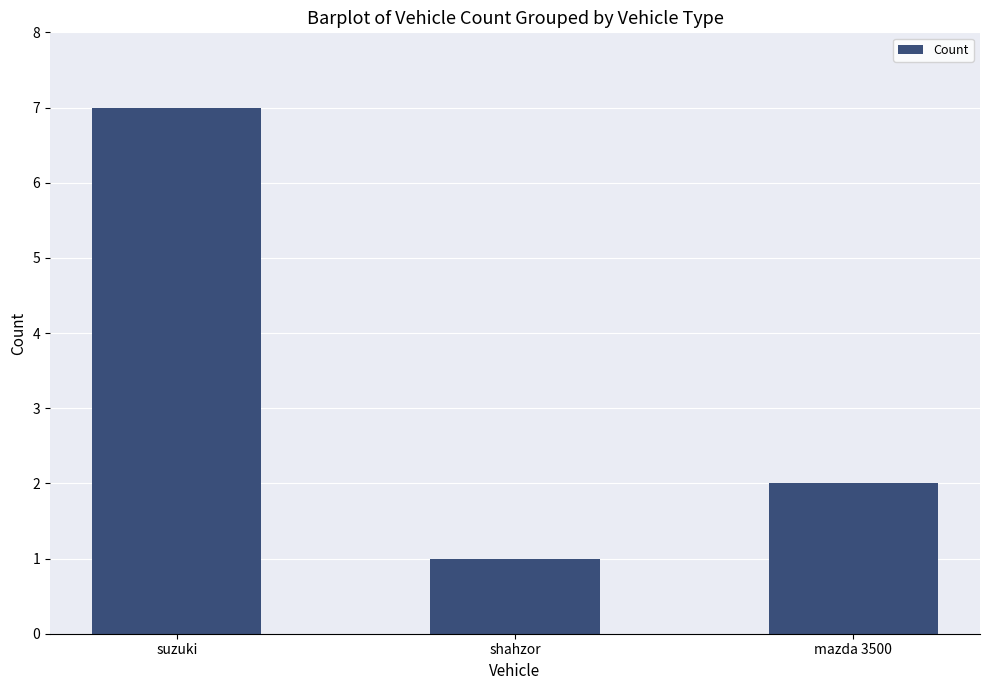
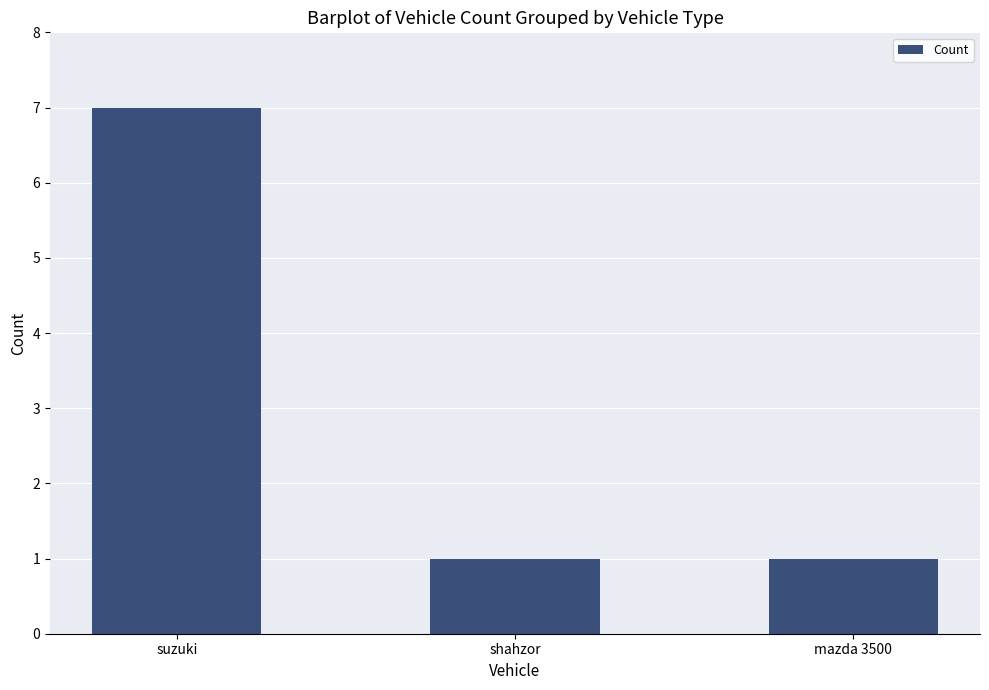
  {
    "suzuki": 7,
    "shahzor": 1,
-   "mazda 3500": 2
+   "mazda 3500": 1
  }
